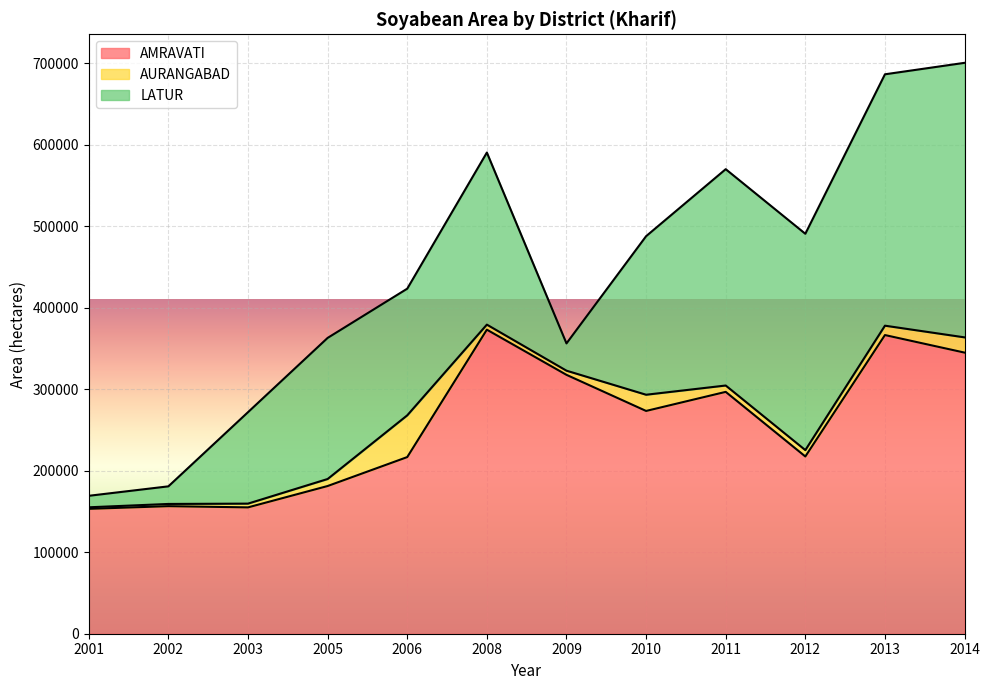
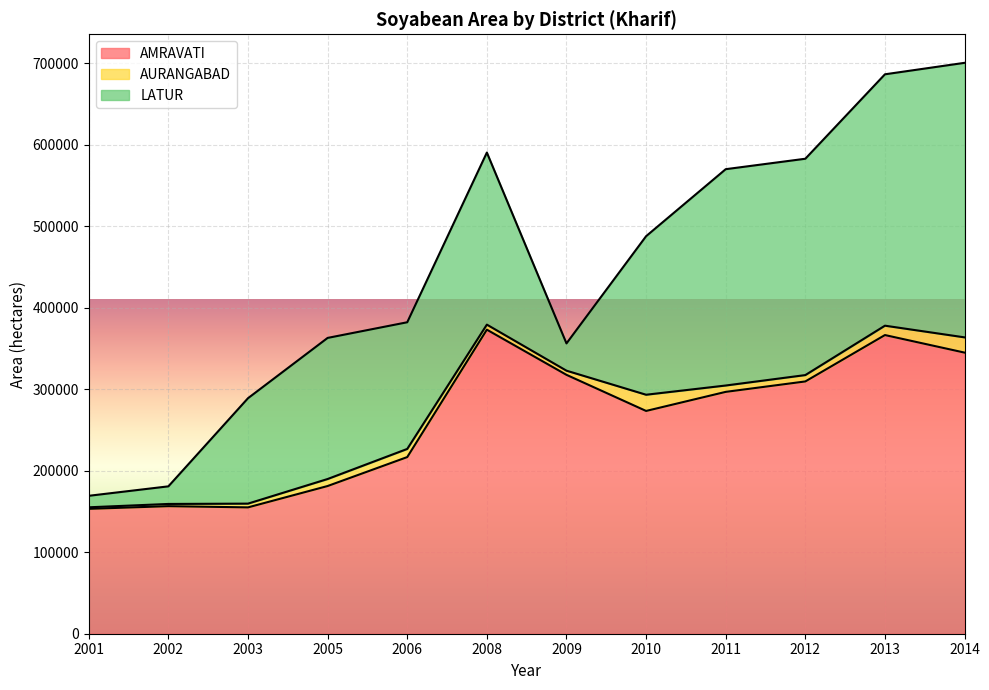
  {
    "AMRAVATI": {
      "2003": 160000,
      "2005": 180000,
      "2006": 220000,
      "2008": 370000,
      "2009": 320000,
      "2010": 270000,
      "2011": 300000,
-     "2012": 220000,
+     "2012": 310000,
      "2013": 370000,
      "2014": 340000
    },
    "AURANGABAD": {
      "2003": 0,
      "2005": 10000,
-     "2006": 50000,
+     "2006": 10000,
      "2008": 10000,
      "2009": 10000,
      "2010": 20000,
      "2011": 10000,
      "2012": 10000,
      "2013": 10000,
      "2014": 20000
    },
    "LATUR": {
      "2001": 10000,
      "2002": 20000,
-     "2003": 110000,
+     "2003": 130000,
      "2005": 170000,
      "2006": 160000,
      "2008": 210000,
      "2009": 30000,
      "2010": 190000,
      "2011": 270000,
      "2012": 270000,
      "2013": 310000,
      "2014": 340000
    }
  }
